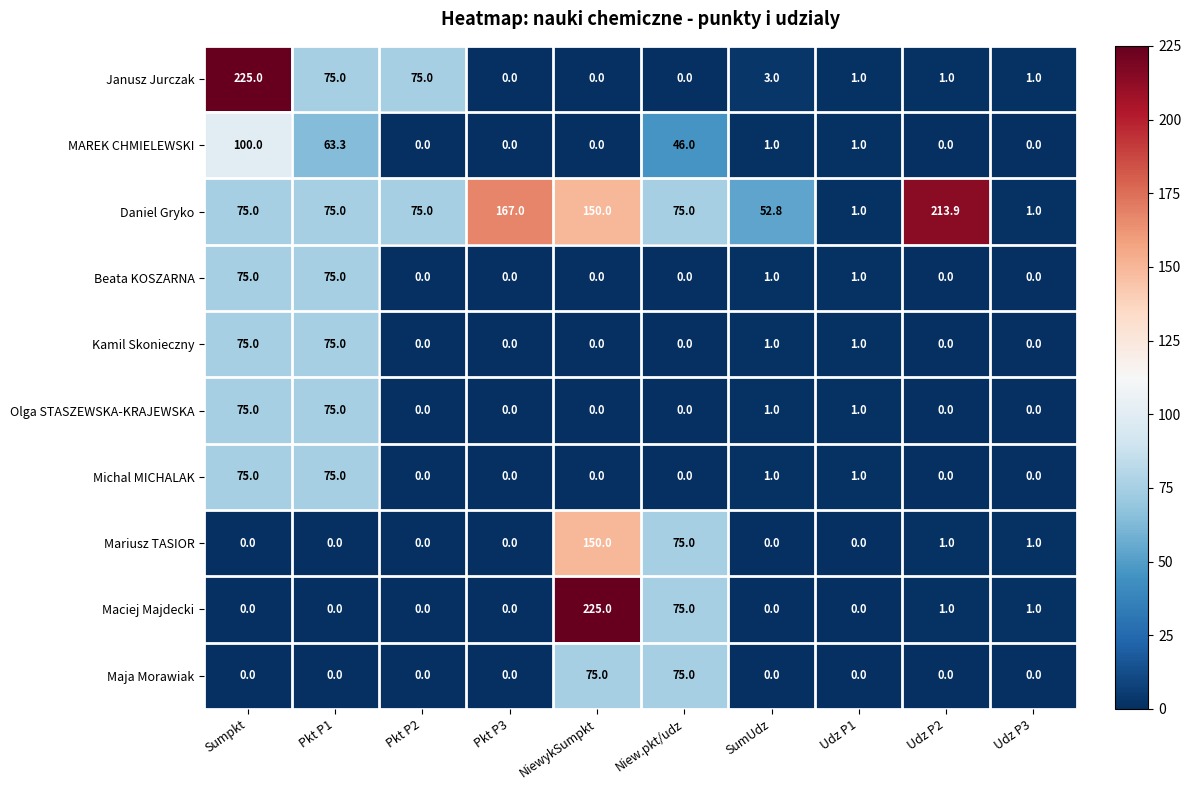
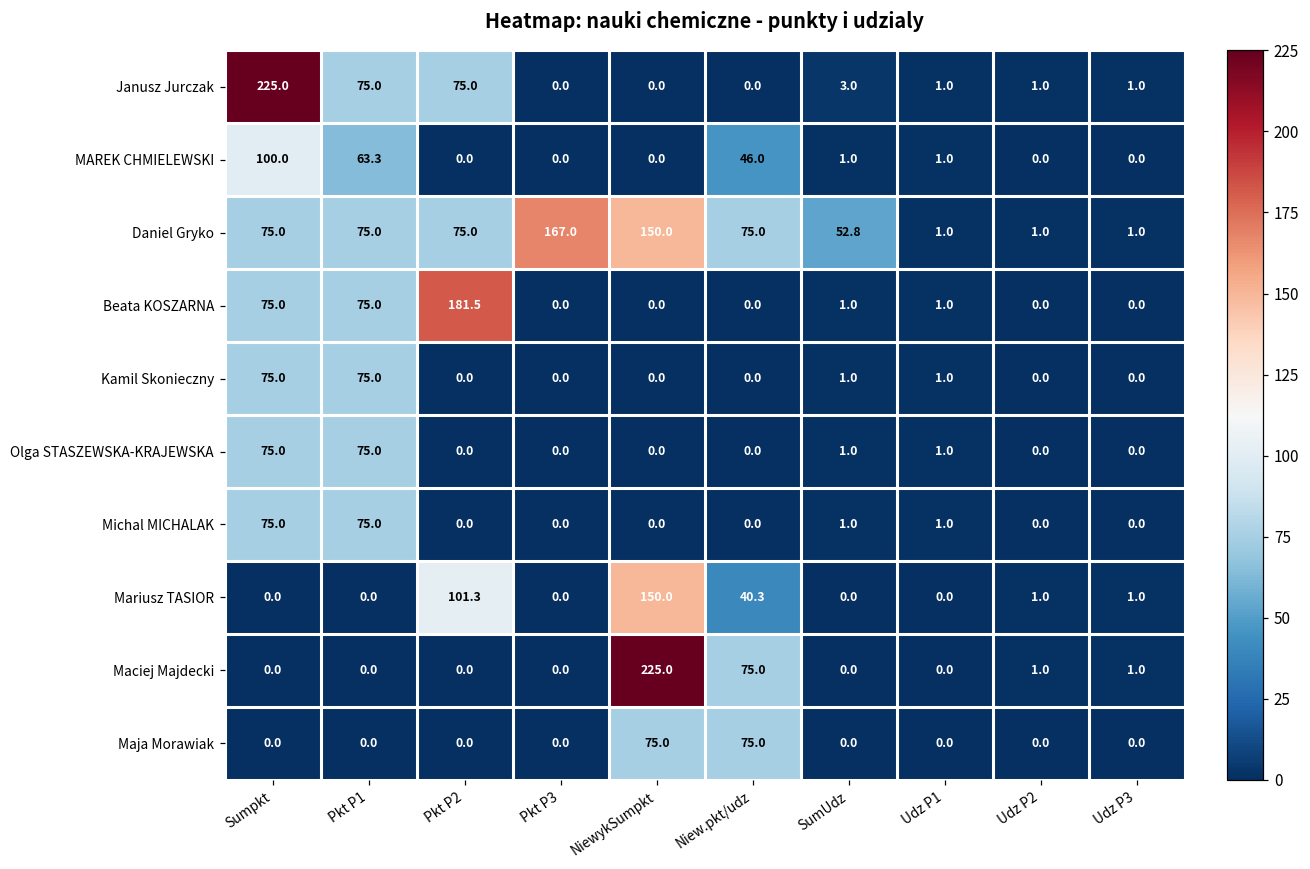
  {
    "Janusz Jurczak": {
      "Sumpkt": 225.0,
      "Pkt P1": 75.0,
      "Pkt P2": 75.0,
      "Pkt P3": 0.0,
      "NiewykSumpkt": 0.0,
      "Niew.pkt/udz": 0.0,
      "SumUdz": 3.0,
      "Udz P1": 1.0,
      "Udz P2": 1.0,
      "Udz P3": 1.0
    },
    "MAREK CHMIELEWSKI": {
      "Sumpkt": 100.0,
      "Pkt P1": 63.3,
      "Pkt P2": 0.0,
      "Pkt P3": 0.0,
      "NiewykSumpkt": 0.0,
      "Niew.pkt/udz": 46.0,
      "SumUdz": 1.0,
      "Udz P1": 1.0,
      "Udz P2": 0.0,
      "Udz P3": 0.0
    },
    "Daniel Gryko": {
      "Sumpkt": 75.0,
      "Pkt P1": 75.0,
      "Pkt P2": 75.0,
      "Pkt P3": 167.0,
      "NiewykSumpkt": 150.0,
      "Niew.pkt/udz": 75.0,
      "SumUdz": 52.8,
      "Udz P1": 1.0,
-     "Udz P2": 213.9,
+     "Udz P2": 1.0,
      "Udz P3": 1.0
    },
    "Beata KOSZARNA": {
      "Sumpkt": 75.0,
      "Pkt P1": 75.0,
-     "Pkt P2": 0.0,
+     "Pkt P2": 181.5,
      "Pkt P3": 0.0,
      "NiewykSumpkt": 0.0,
      "Niew.pkt/udz": 0.0,
      "SumUdz": 1.0,
      "Udz P1": 1.0,
      "Udz P2": 0.0,
      "Udz P3": 0.0
    },
    "Kamil Skonieczny": {
      "Sumpkt": 75.0,
      "Pkt P1": 75.0,
      "Pkt P2": 0.0,
      "Pkt P3": 0.0,
      "NiewykSumpkt": 0.0,
      "Niew.pkt/udz": 0.0,
      "SumUdz": 1.0,
      "Udz P1": 1.0,
      "Udz P2": 0.0,
      "Udz P3": 0.0
    },
    "Olga STASZEWSKA-KRAJEWSKA": {
      "Sumpkt": 75.0,
      "Pkt P1": 75.0,
      "Pkt P2": 0.0,
      "Pkt P3": 0.0,
      "NiewykSumpkt": 0.0,
      "Niew.pkt/udz": 0.0,
      "SumUdz": 1.0,
      "Udz P1": 1.0,
      "Udz P2": 0.0,
      "Udz P3": 0.0
    },
    "Michal MICHALAK": {
      "Sumpkt": 75.0,
      "Pkt P1": 75.0,
      "Pkt P2": 0.0,
      "Pkt P3": 0.0,
      "NiewykSumpkt": 0.0,
      "Niew.pkt/udz": 0.0,
      "SumUdz": 1.0,
      "Udz P1": 1.0,
      "Udz P2": 0.0,
      "Udz P3": 0.0
    },
    "Mariusz TASIOR": {
      "Sumpkt": 0.0,
      "Pkt P1": 0.0,
-     "Pkt P2": 0.0,
+     "Pkt P2": 101.3,
      "Pkt P3": 0.0,
      "NiewykSumpkt": 150.0,
-     "Niew.pkt/udz": 75.0,
+     "Niew.pkt/udz": 40.3,
      "SumUdz": 0.0,
      "Udz P1": 0.0,
      "Udz P2": 1.0,
      "Udz P3": 1.0
    },
    "Maciej Majdecki": {
      "Sumpkt": 0.0,
      "Pkt P1": 0.0,
      "Pkt P2": 0.0,
      "Pkt P3": 0.0,
      "NiewykSumpkt": 225.0,
      "Niew.pkt/udz": 75.0,
      "SumUdz": 0.0,
      "Udz P1": 0.0,
      "Udz P2": 1.0,
      "Udz P3": 1.0
    },
    "Maja Morawiak": {
      "Sumpkt": 0.0,
      "Pkt P1": 0.0,
      "Pkt P2": 0.0,
      "Pkt P3": 0.0,
      "NiewykSumpkt": 75.0,
      "Niew.pkt/udz": 75.0,
      "SumUdz": 0.0,
      "Udz P1": 0.0,
      "Udz P2": 0.0,
      "Udz P3": 0.0
    }
  }
